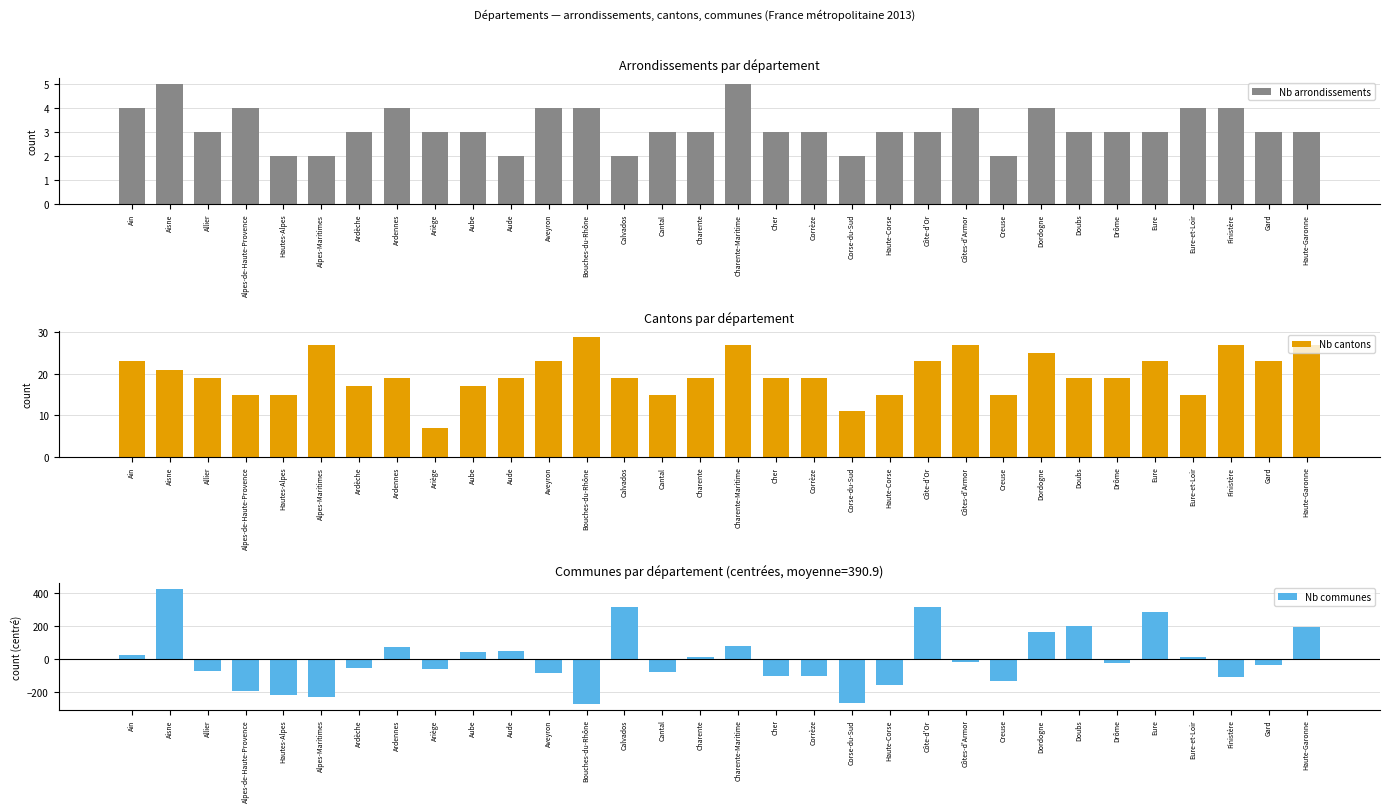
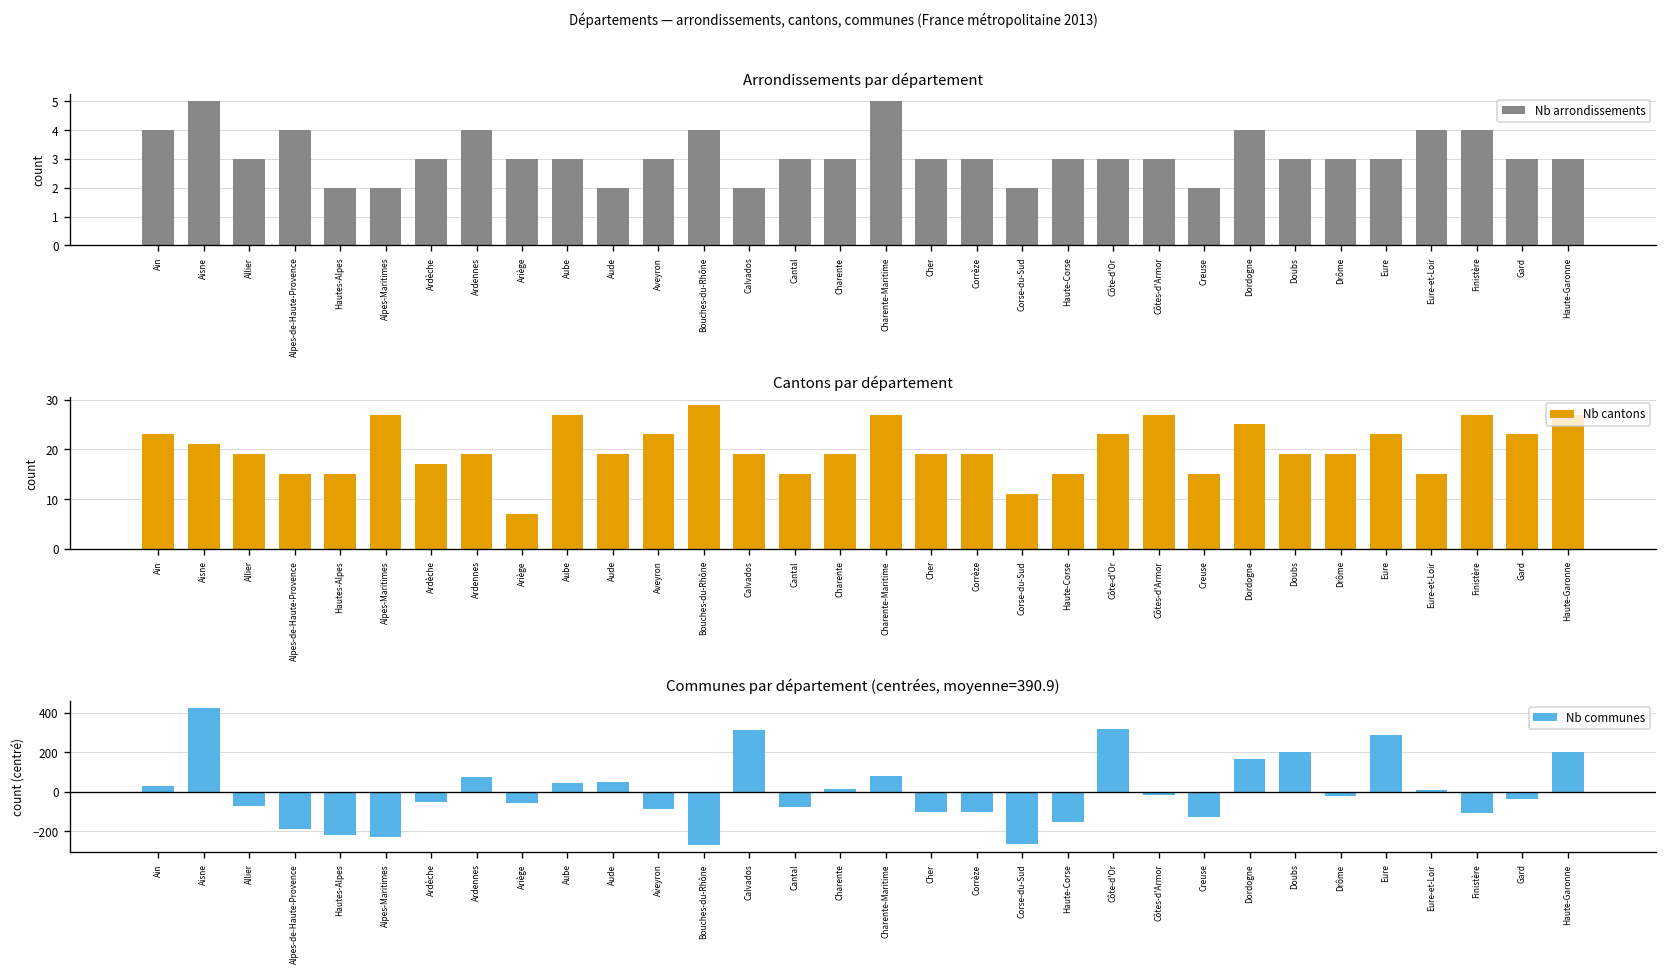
  {
    "Arrondissements par département": {
      "Ain": 4,
      "Aisne": 5,
      "Allier": 3,
      "Alpes-de-Haute-Provence": 4,
      "Hautes-Alpes": 2,
      "Alpes-Maritimes": 2,
      "Ardèche": 3,
      "Ardennes": 4,
      "Ariège": 3,
      "Aube": 3,
      "Aude": 2,
-     "Aveyron": 4,
+     "Aveyron": 3,
      "Bouches-du-Rhône": 4,
      "Calvados": 2,
      "Cantal": 3,
      "Charente": 3,
      "Charente-Maritime": 5,
      "Cher": 3,
      "Corrèze": 3,
      "Corse-du-Sud": 2,
      "Haute-Corse": 3,
      "Côte-d'Or": 3,
-     "Côtes-d'Armor": 4,
+     "Côtes-d'Armor": 3,
      "Creuse": 2,
      "Dordogne": 4,
      "Doubs": 3,
      "Drôme": 3,
      "Eure": 3,
      "Eure-et-Loir": 4,
      "Finistère": 4,
      "Gard": 3,
      "Haute-Garonne": 3
    },
    "Cantons par département": {
      "Ain": 23,
      "Aisne": 21,
      "Allier": 19,
      "Alpes-de-Haute-Provence": 15,
      "Hautes-Alpes": 15,
      "Alpes-Maritimes": 27,
      "Ardèche": 17,
      "Ardennes": 19,
      "Ariège": 7,
-     "Aube": 17,
+     "Aube": 27,
      "Aude": 19,
      "Aveyron": 23,
      "Bouches-du-Rhône": 29,
      "Calvados": 19,
      "Cantal": 15,
      "Charente": 19,
      "Charente-Maritime": 27,
      "Cher": 19,
      "Corrèze": 19,
      "Corse-du-Sud": 11,
      "Haute-Corse": 15,
      "Côte-d'Or": 23,
      "Côtes-d'Armor": 27,
      "Creuse": 15,
      "Dordogne": 25,
      "Doubs": 19,
      "Drôme": 19,
      "Eure": 23,
      "Eure-et-Loir": 15,
      "Finistère": 27,
      "Gard": 23
    },
    "Communes par département (centrées, moyenne=390.9)": {
      "Ain": 30,
      "Aisne": 430,
      "Allier": -70,
      "Alpes-de-Haute-Provence": -190,
      "Hautes-Alpes": -220,
      "Alpes-Maritimes": -230,
      "Ardèche": -50,
      "Ardennes": 70,
      "Ariège": -60,
      "Aube": 40,
      "Aude": 50,
      "Aveyron": -90,
      "Bouches-du-Rhône": -270,
      "Calvados": 310,
      "Cantal": -80,
      "Charente-Maritime": 80,
      "Cher": -100,
      "Corrèze": -100,
      "Corse-du-Sud": -270,
      "Haute-Corse": -150,
      "Côte-d'Or": 320,
      "Côtes-d'Armor": -20,
      "Creuse": -130,
      "Dordogne": 170,
      "Doubs": 200,
      "Drôme": -20,
      "Eure": 280,
      "Finistère": -110,
      "Gard": -40,
      "Haute-Garonne": 200
    }
  }
